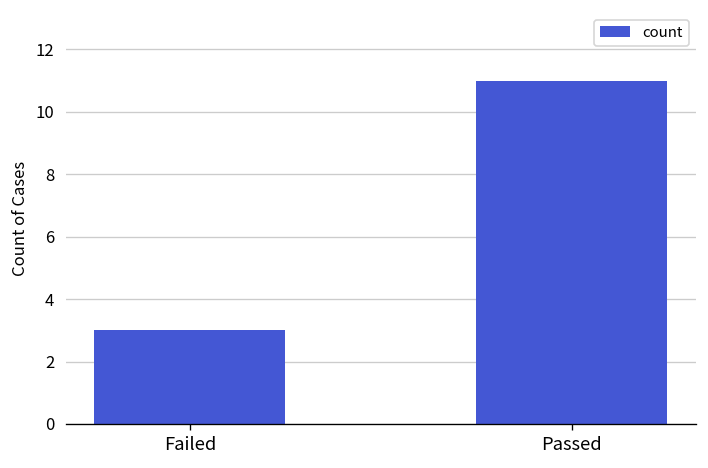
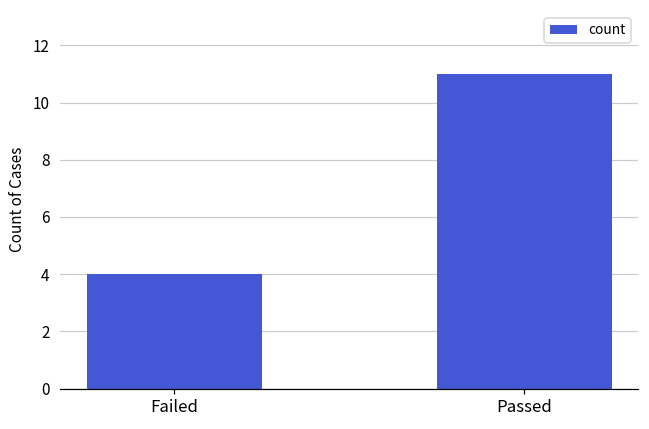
  {
-   "Failed": 3,
+   "Failed": 4,
    "Passed": 11
  }
